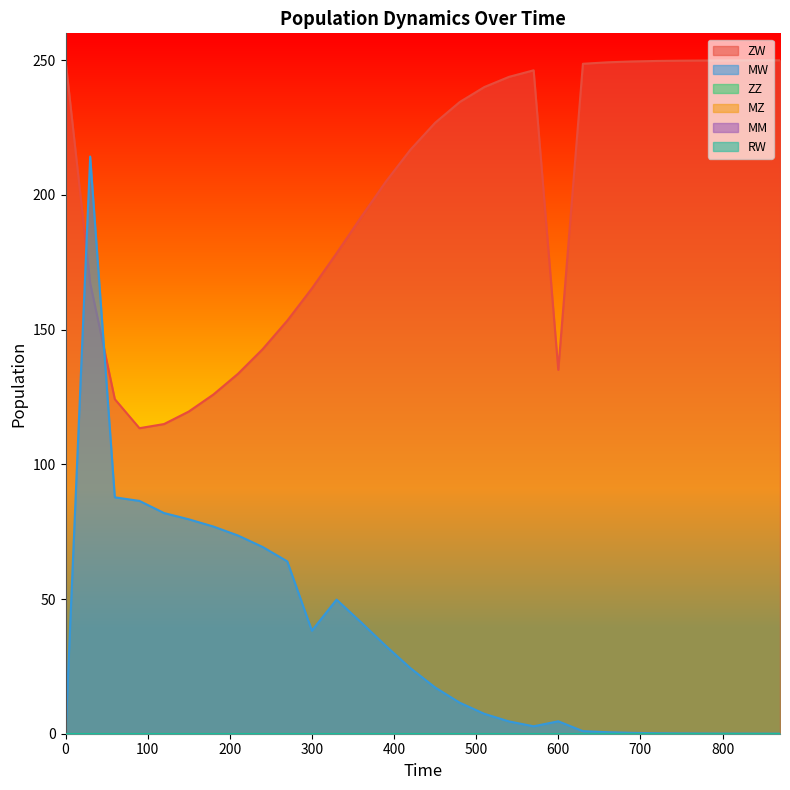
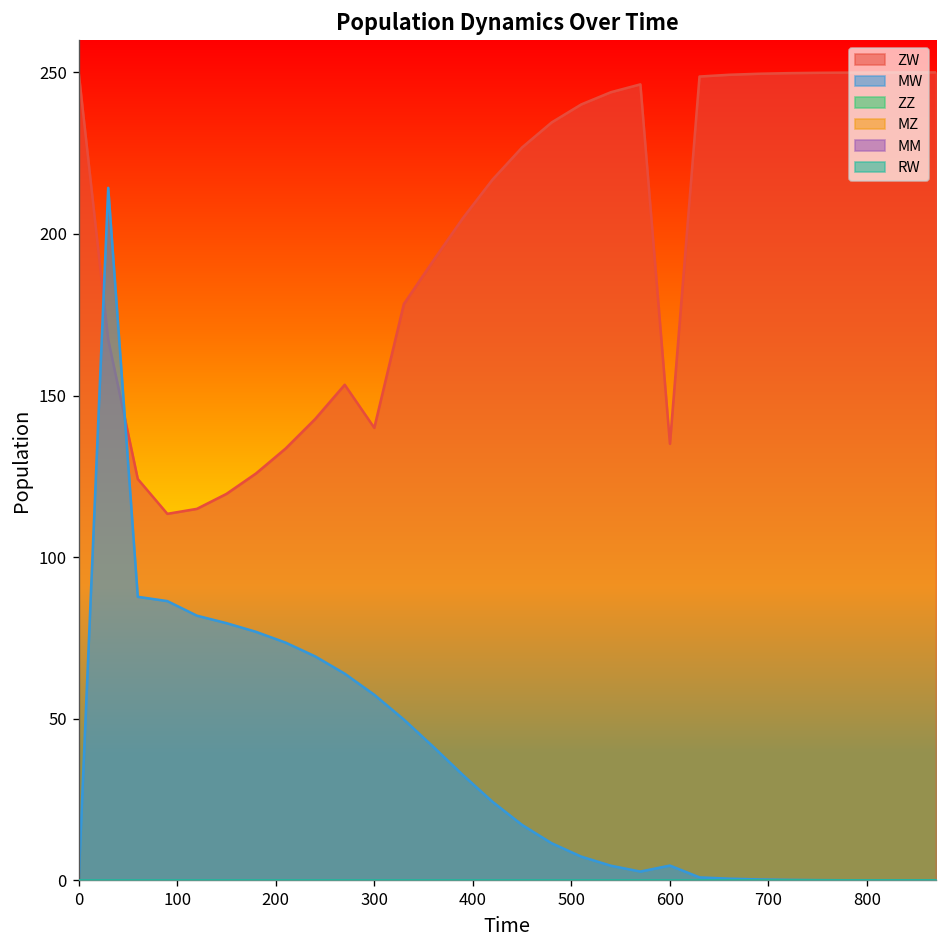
  {
    "ZW": {
      "0": 250,
-     "300": 165,
+     "300": 140,
      "600": 135
    },
    "MW": {
-     "300": 38,
+     "300": 57,
      "600": 5
    },
    "RW": {
      "300": 0,
      "600": 0
    }
  }
